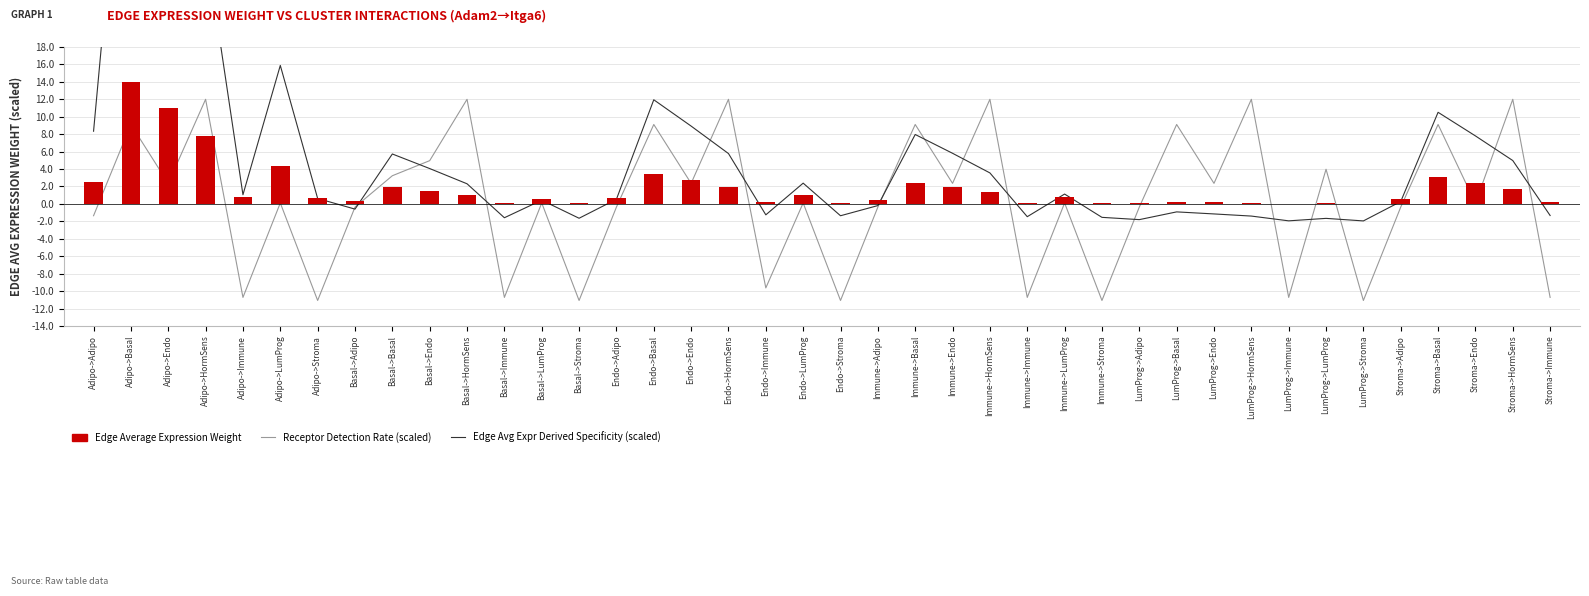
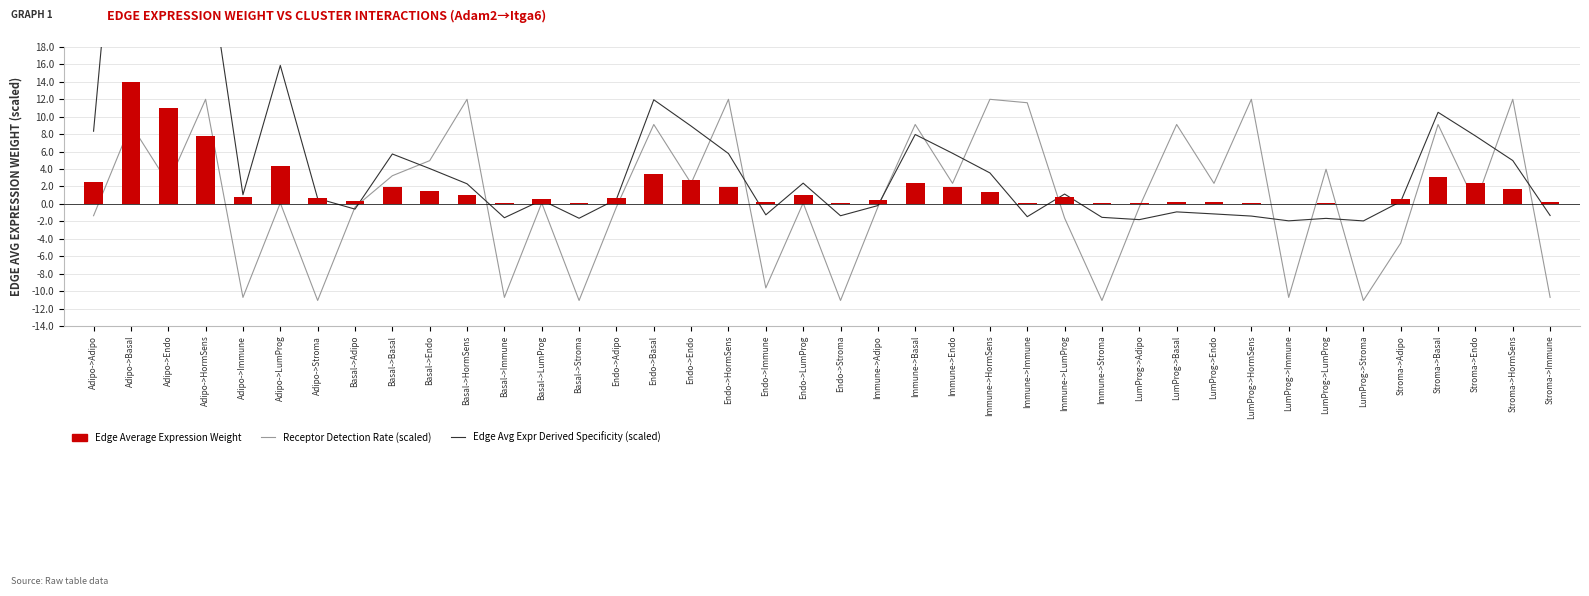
  {
    "Receptor Detection Rate (scaled)": {
      "Adipo->Adipo": -1,
      "Adipo->Basal": 9,
      "Adipo->Endo": 2,
      "Adipo->HormSens": 12,
      "Adipo->Immune": -11,
      "Adipo->LumProg": 0,
      "Adipo->Stroma": -11,
      "Basal->Basal": 3,
      "Basal->Endo": 5,
      "Basal->HormSens": 12,
      "Basal->Immune": -11,
      "Basal->LumProg": 0,
      "Basal->Stroma": -11,
      "Endo->Adipo": 0,
      "Endo->Basal": 9,
      "Endo->Endo": 2,
      "Endo->HormSens": 12,
      "Endo->Immune": -10,
      "Endo->LumProg": 0,
      "Endo->Stroma": -11,
      "Immune->Basal": 9,
      "Immune->Endo": 2,
      "Immune->HormSens": 12,
-     "Immune->Immune": -11,
-     "Immune->LumProg": 0,
+     "Immune->Immune": 12,
+     "Immune->LumProg": -2,
      "Immune->Stroma": -11,
      "LumProg->Adipo": 0,
      "LumProg->Basal": 9,
      "LumProg->Endo": 2,
      "LumProg->HormSens": 12,
      "LumProg->Immune": -11,
      "LumProg->LumProg": 4,
      "LumProg->Stroma": -11,
-     "Stroma->Adipo": 0,
+     "Stroma->Adipo": -4,
      "Stroma->Basal": 9,
      "Stroma->Endo": 0,
      "Stroma->HormSens": 12,
      "Stroma->Immune": -11
    },
    "Edge Average Expression Weight": {
      "Adipo->Adipo": 3,
      "Adipo->Basal": 14,
      "Adipo->Endo": 11,
      "Adipo->HormSens": 8,
      "Adipo->Immune": 1,
      "Adipo->LumProg": 4,
      "Adipo->Stroma": 1,
      "Basal->Adipo": 0,
      "Basal->Basal": 2,
      "Basal->Endo": 1,
      "Basal->HormSens": 1,
      "Basal->LumProg": 1,
      "Endo->Adipo": 1,
      "Endo->Basal": 3,
      "Endo->Endo": 3,
      "Endo->HormSens": 2,
      "Endo->LumProg": 1,
      "Immune->Adipo": 0,
      "Immune->Basal": 2,
      "Immune->Endo": 2,
      "Immune->HormSens": 1,
      "Immune->LumProg": 1,
      "Stroma->Adipo": 1,
      "Stroma->Basal": 3,
      "Stroma->Endo": 2,
      "Stroma->HormSens": 2
    }
  }
